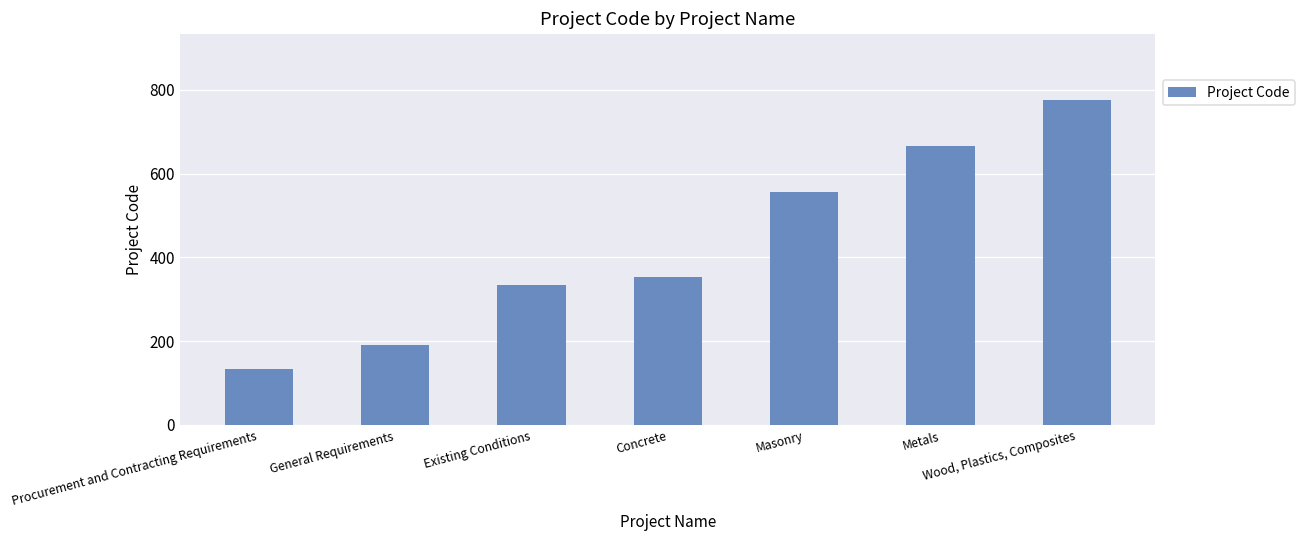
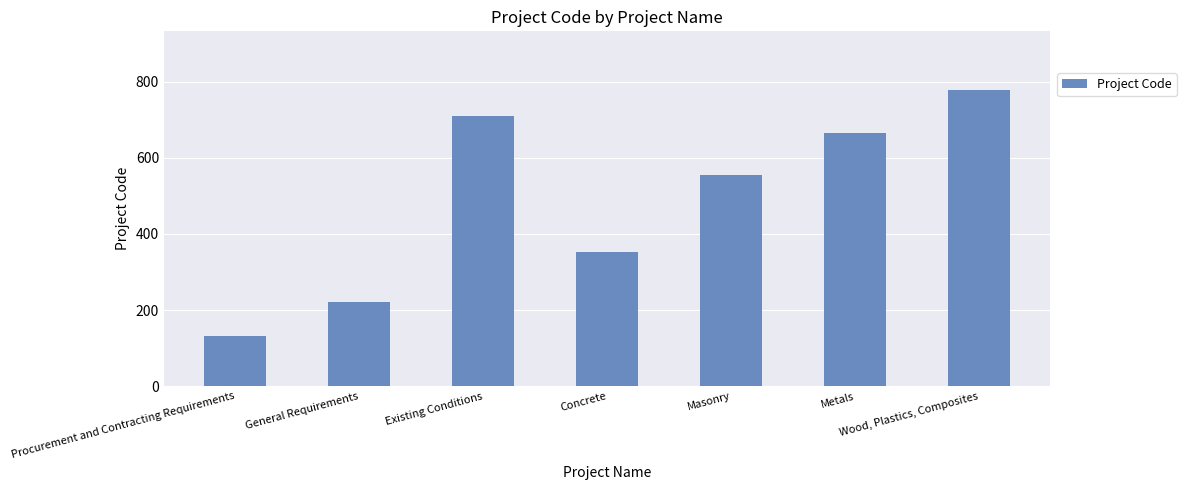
  {
    "Procurement and Contracting Requirements": 130,
-   "General Requirements": 190,
-   "Existing Conditions": 330,
+   "General Requirements": 220,
+   "Existing Conditions": 710,
    "Concrete": 350,
    "Masonry": 560,
    "Metals": 670,
    "Wood, Plastics, Composites": 780
  }
